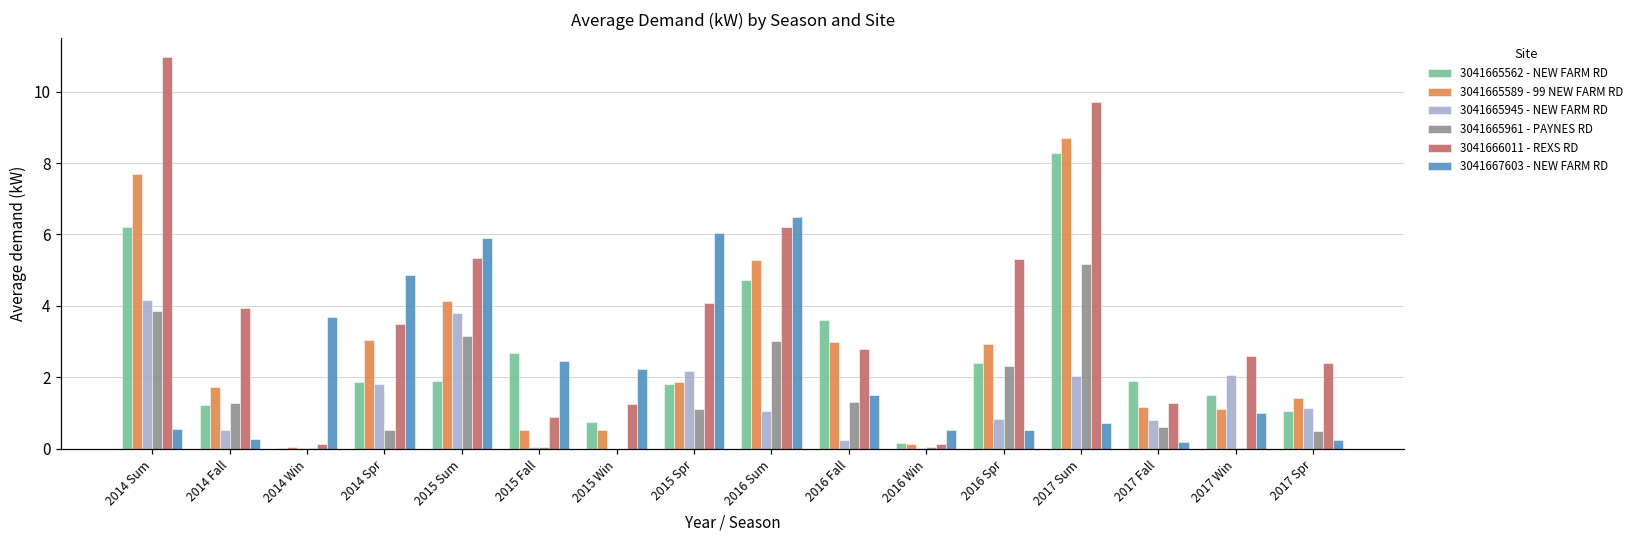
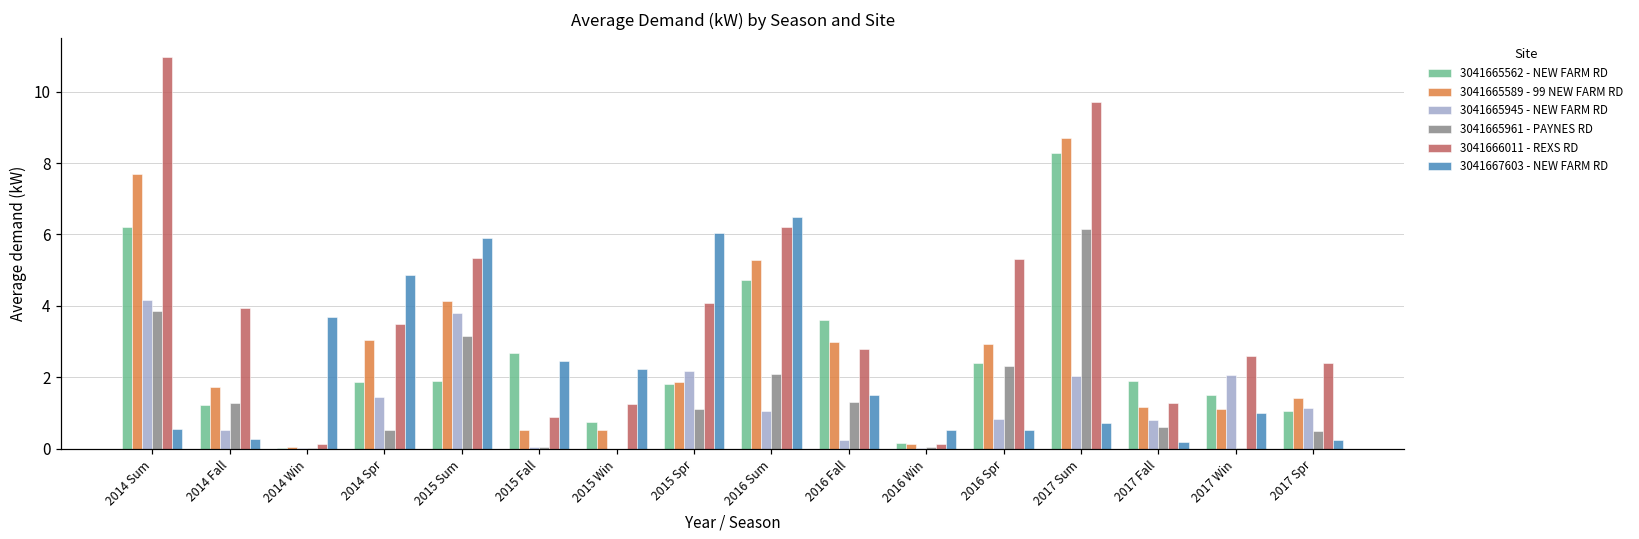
  {
    "3041665562 - NEW FARM RD": {
      "2014 Sum": 6.2,
      "2014 Fall": 1.2,
      "2014 Spr": 1.9,
      "2015 Sum": 1.9,
      "2015 Fall": 2.7,
      "2015 Win": 0.7,
      "2015 Spr": 1.8,
      "2016 Sum": 4.7,
      "2016 Fall": 3.6,
      "2016 Win": 0.2,
      "2016 Spr": 2.4,
      "2017 Sum": 8.3,
      "2017 Fall": 1.9,
      "2017 Win": 1.5,
      "2017 Spr": 1.1
    },
    "3041665945 - NEW FARM RD": {
      "2014 Sum": 4.2,
      "2014 Fall": 0.5,
-     "2014 Spr": 1.8,
+     "2014 Spr": 1.5,
      "2015 Sum": 3.8,
      "2015 Win": 0.0,
      "2015 Spr": 2.2,
      "2016 Sum": 1.1,
      "2016 Fall": 0.2,
      "2016 Spr": 0.8,
      "2017 Sum": 2.0,
      "2017 Fall": 0.8,
      "2017 Win": 2.1,
      "2017 Spr": 1.1
    },
    "3041665961 - PAYNES RD": {
      "2014 Sum": 3.9,
      "2014 Fall": 1.3,
      "2014 Spr": 0.5,
      "2015 Sum": 3.2,
      "2015 Win": 0.0,
      "2015 Spr": 1.1,
-     "2016 Sum": 3.0,
+     "2016 Sum": 2.1,
      "2016 Fall": 1.3,
      "2016 Spr": 2.3,
-     "2017 Sum": 5.2,
+     "2017 Sum": 6.2,
      "2017 Fall": 0.6,
      "2017 Spr": 0.5
    },
    "3041667603 - NEW FARM RD": {
      "2014 Sum": 0.5,
      "2014 Fall": 0.3,
      "2014 Win": 3.7,
      "2014 Spr": 4.9,
      "2015 Sum": 5.9,
      "2015 Fall": 2.4,
      "2015 Win": 2.2,
      "2015 Spr": 6.0,
      "2016 Sum": 6.5,
      "2016 Fall": 1.5,
      "2016 Win": 0.5,
      "2016 Spr": 0.5,
      "2017 Sum": 0.7,
      "2017 Fall": 0.2,
      "2017 Win": 1.0,
      "2017 Spr": 0.2
    }
  }
